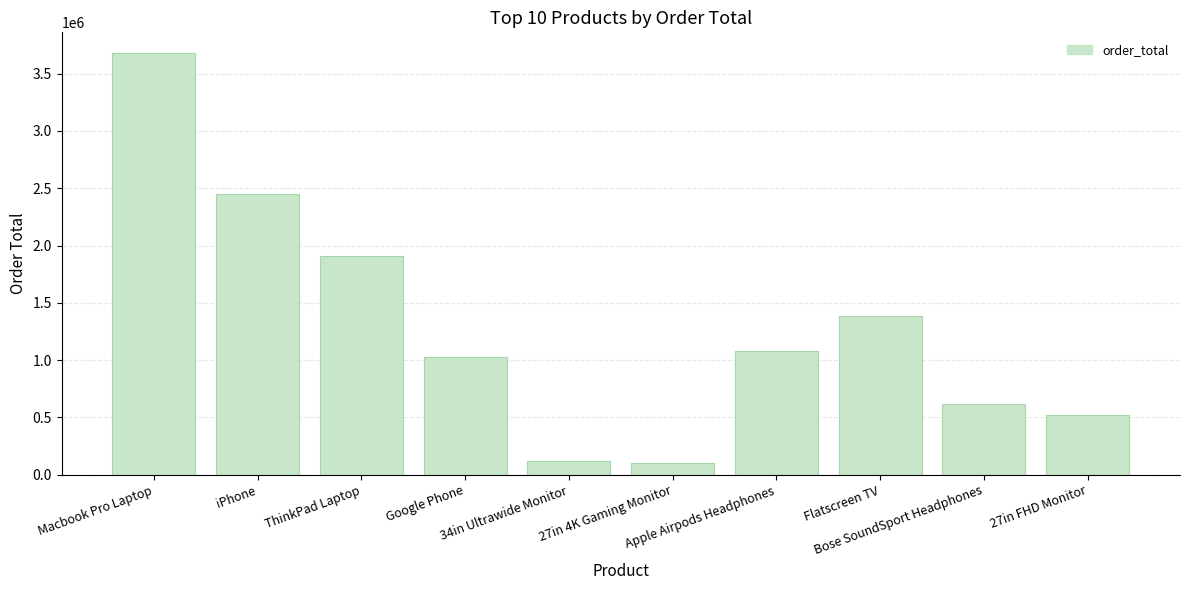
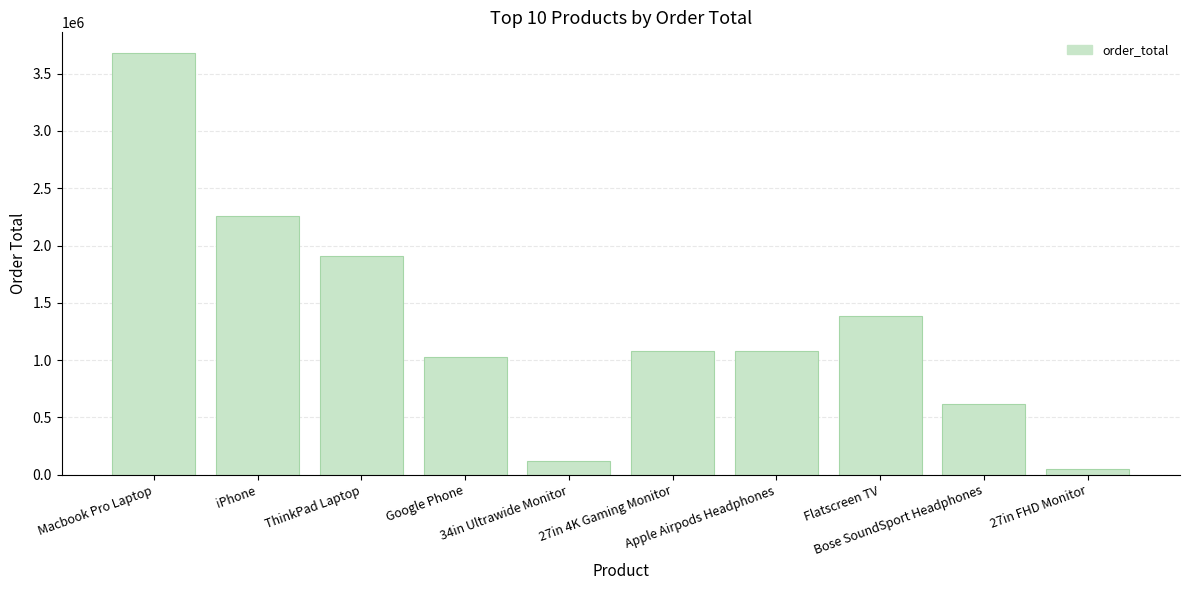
  {
    "Macbook Pro Laptop": 3680000,
-   "iPhone": 2450000,
+   "iPhone": 2250000,
    "ThinkPad Laptop": 1910000,
    "Google Phone": 1030000,
    "34in Ultrawide Monitor": 120000,
-   "27in 4K Gaming Monitor": 100000,
+   "27in 4K Gaming Monitor": 1080000,
    "Apple Airpods Headphones": 1080000,
    "Flatscreen TV": 1390000,
    "Bose SoundSport Headphones": 610000,
-   "27in FHD Monitor": 520000
+   "27in FHD Monitor": 50000
  }
